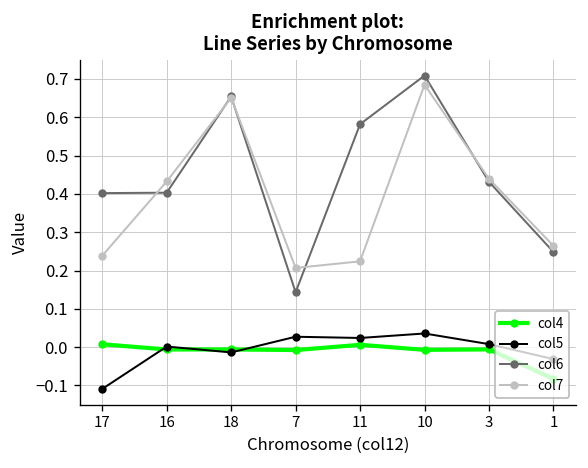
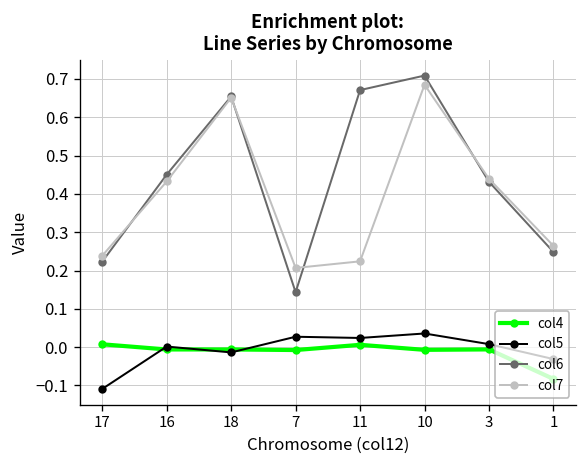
  {
    "col4": {
      "17": 0.01,
      "7": -0.01,
      "11": 0.01,
      "10": -0.01,
      "3": -0.01
    },
    "col5": {
      "17": -0.11,
      "7": 0.03,
      "11": 0.02,
      "10": 0.04,
      "3": 0.01
    },
    "col6": {
-     "17": 0.40,
-     "16": 0.40,
+     "17": 0.22,
+     "16": 0.45,
      "7": 0.14,
-     "11": 0.58,
+     "11": 0.67,
      "10": 0.71,
      "1": 0.25
    },
    "col7": {
      "17": 0.24,
      "16": 0.43,
      "7": 0.21,
      "11": 0.22,
      "10": 0.68,
      "1": 0.26
    }
  }
